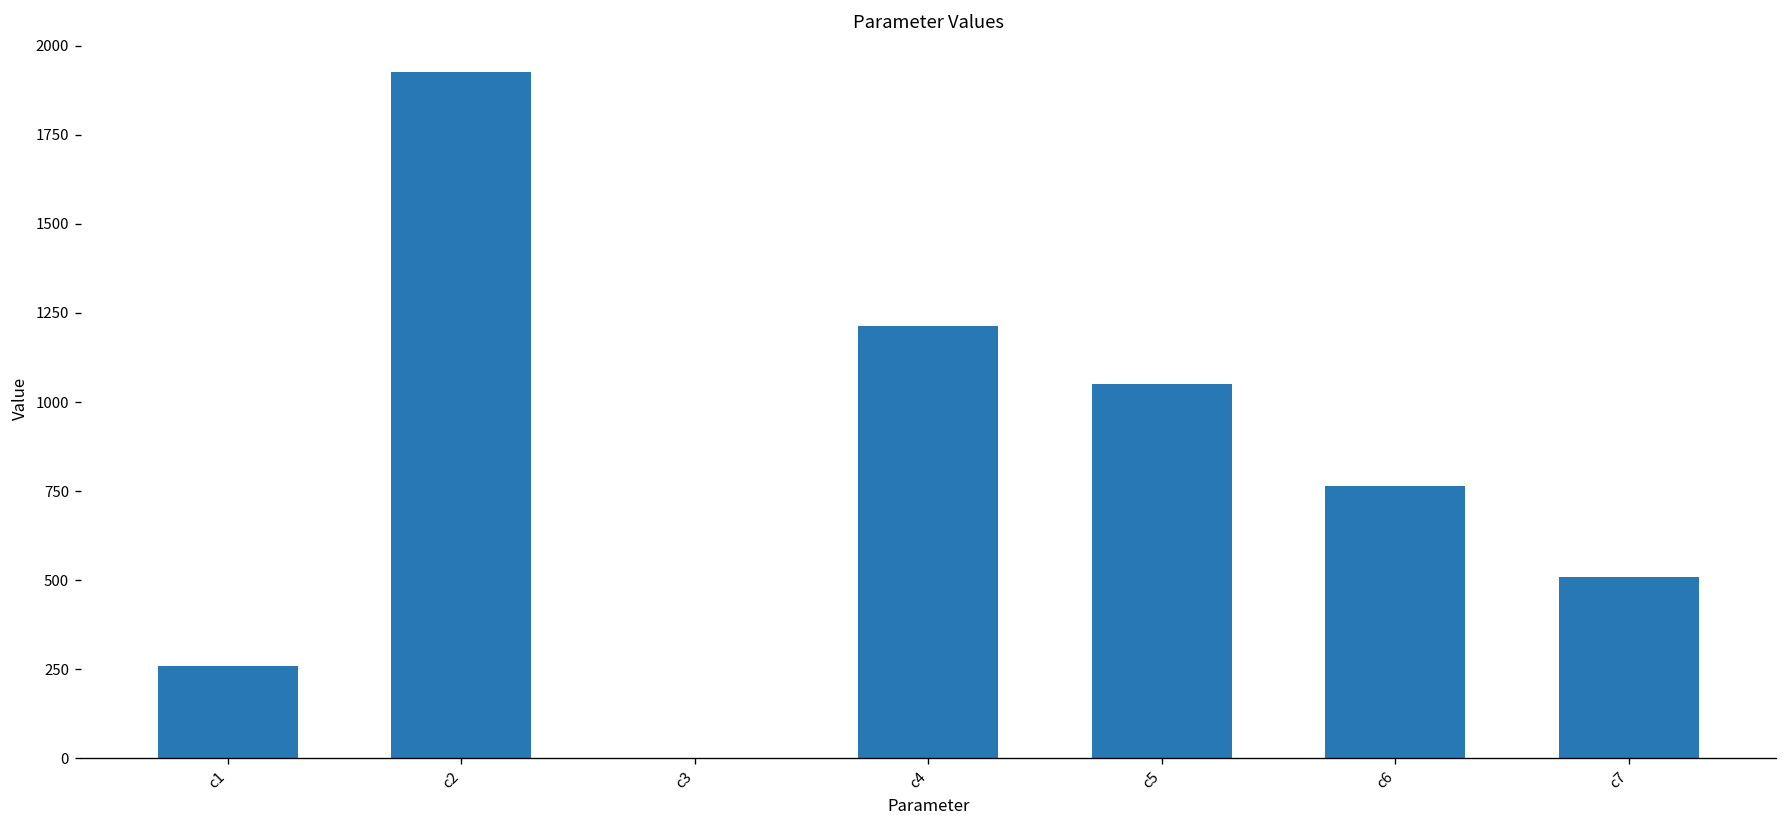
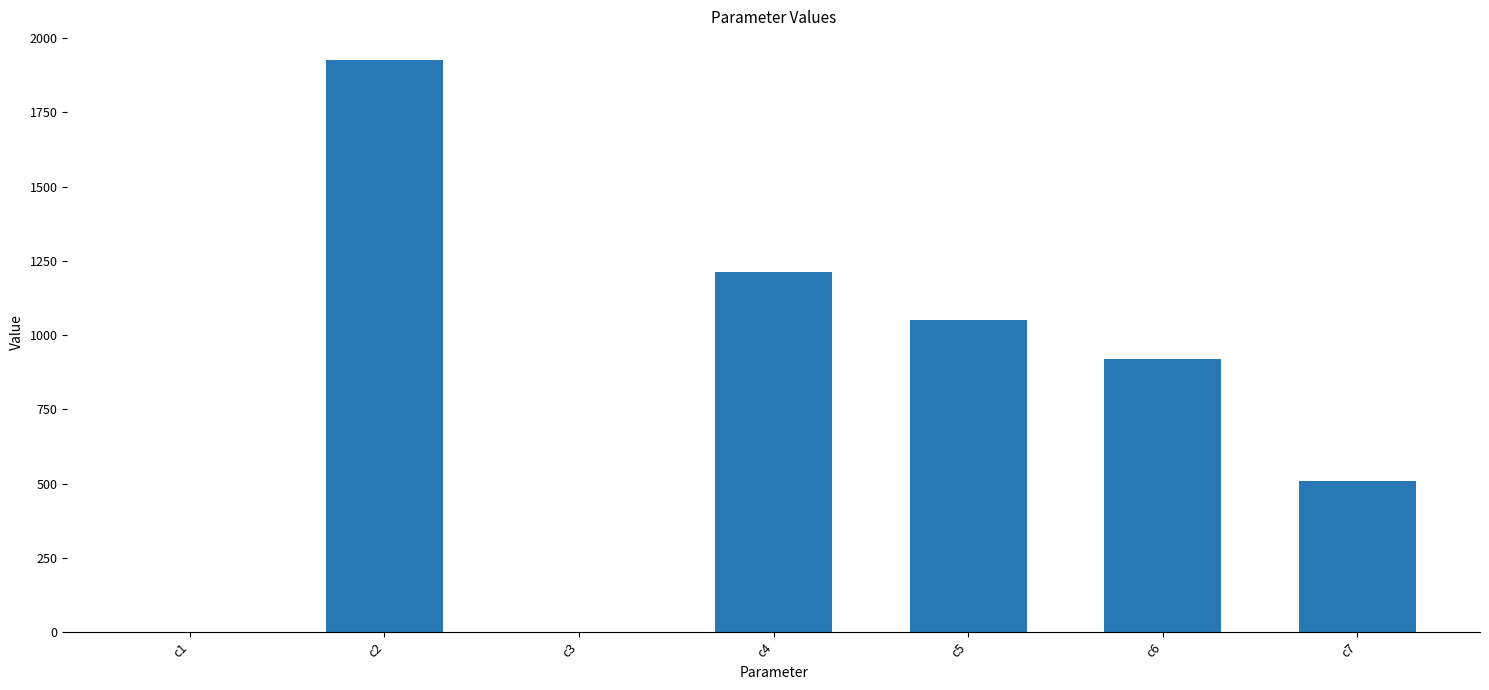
  {
-   "c1": 260,
+   "c1": 0,
    "c2": 1930,
    "c4": 1210,
    "c5": 1050,
-   "c6": 760,
+   "c6": 920,
    "c7": 510
  }
